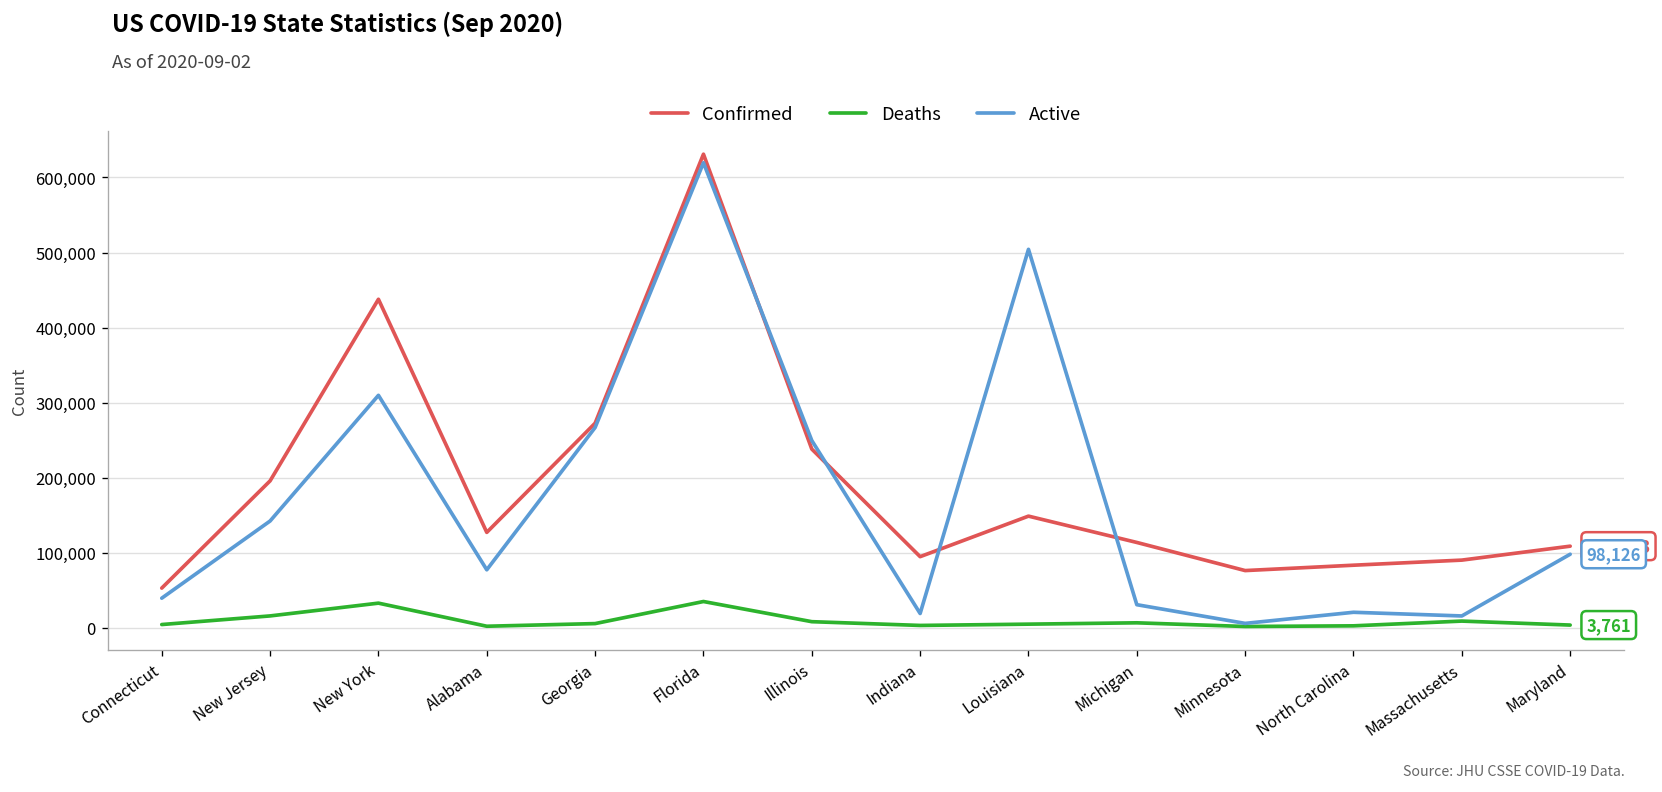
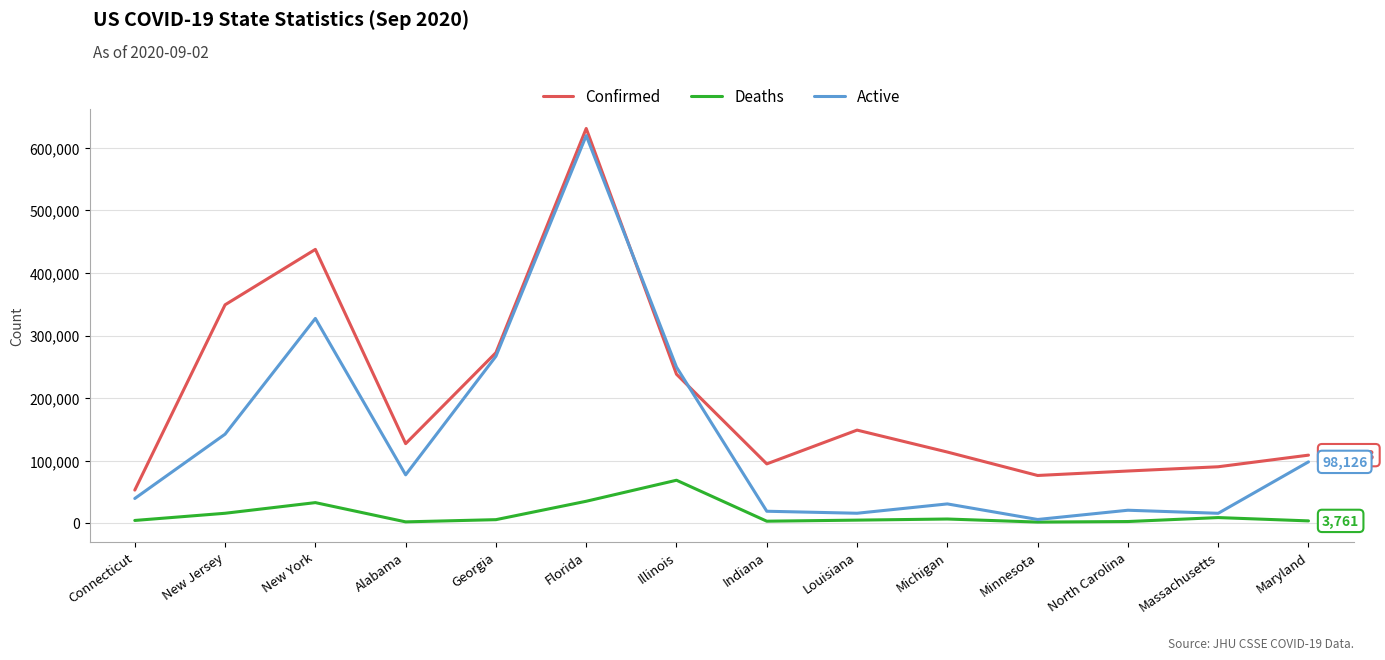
  {
    "Confirmed": {
      "Connecticut": "50,000",
-     "New Jersey": "200,000",
+     "New Jersey": "350,000",
      "New York": "440,000",
      "Alabama": "130,000",
      "Georgia": "270,000",
      "Florida": "630,000",
      "Illinois": "240,000",
      "Indiana": "90,000",
      "Louisiana": "150,000",
      "Michigan": "110,000",
      "Minnesota": "80,000",
      "North Carolina": "80,000",
      "Massachusetts": "90,000"
    },
    "Deaths": {
      "Connecticut": "0",
      "New Jersey": "20,000",
      "New York": "30,000",
      "Alabama": "0",
      "Georgia": "10,000",
      "Florida": "40,000",
-     "Illinois": "10,000",
+     "Illinois": "70,000",
      "Indiana": "0",
      "Louisiana": "0",
      "Michigan": "10,000",
      "North Carolina": "0",
      "Massachusetts": "10,000"
    },
    "Active": {
      "Connecticut": "40,000",
      "New Jersey": "140,000",
-     "New York": "310,000",
+     "New York": "330,000",
      "Alabama": "80,000",
      "Georgia": "270,000",
      "Florida": "620,000",
      "Illinois": "250,000",
      "Indiana": "20,000",
-     "Louisiana": "500,000",
+     "Louisiana": "20,000",
      "Michigan": "30,000",
      "North Carolina": "20,000",
      "Massachusetts": "20,000"
    }
  }
